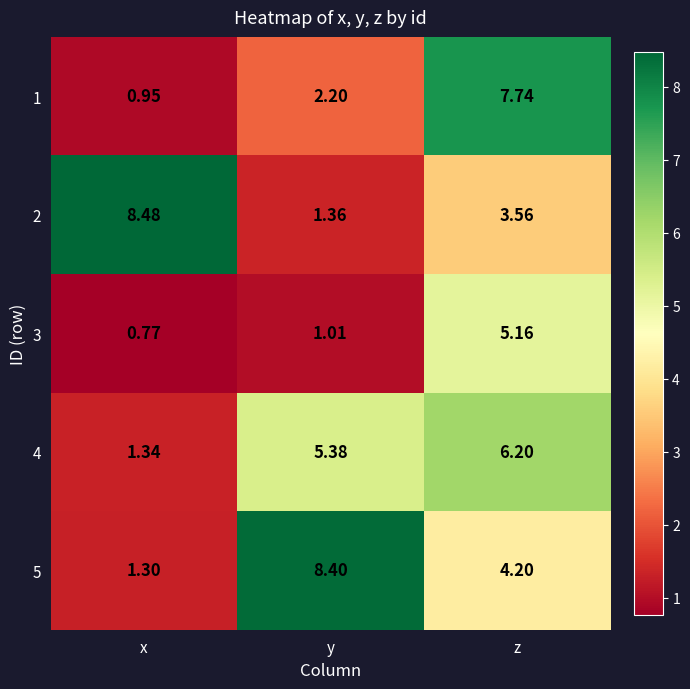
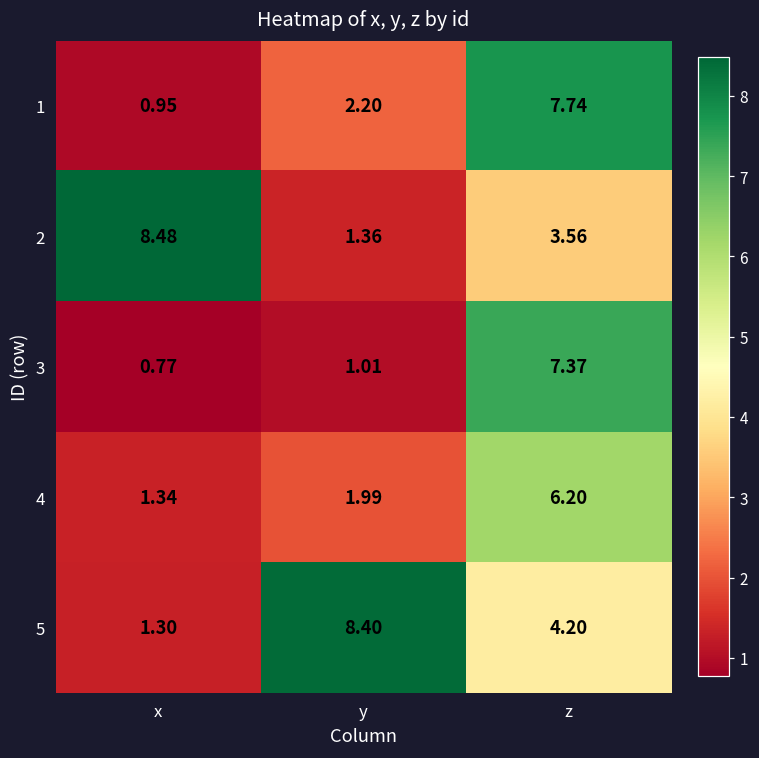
  {
    "1": {
      "x": 0.95,
      "y": 2.20,
      "z": 7.74
    },
    "2": {
      "x": 8.48,
      "y": 1.36,
      "z": 3.56
    },
    "3": {
      "x": 0.77,
      "y": 1.01,
-     "z": 5.16
+     "z": 7.37
    },
    "4": {
      "x": 1.34,
-     "y": 5.38,
+     "y": 1.99,
      "z": 6.20
    },
    "5": {
      "x": 1.30,
      "y": 8.40,
      "z": 4.20
    }
  }
